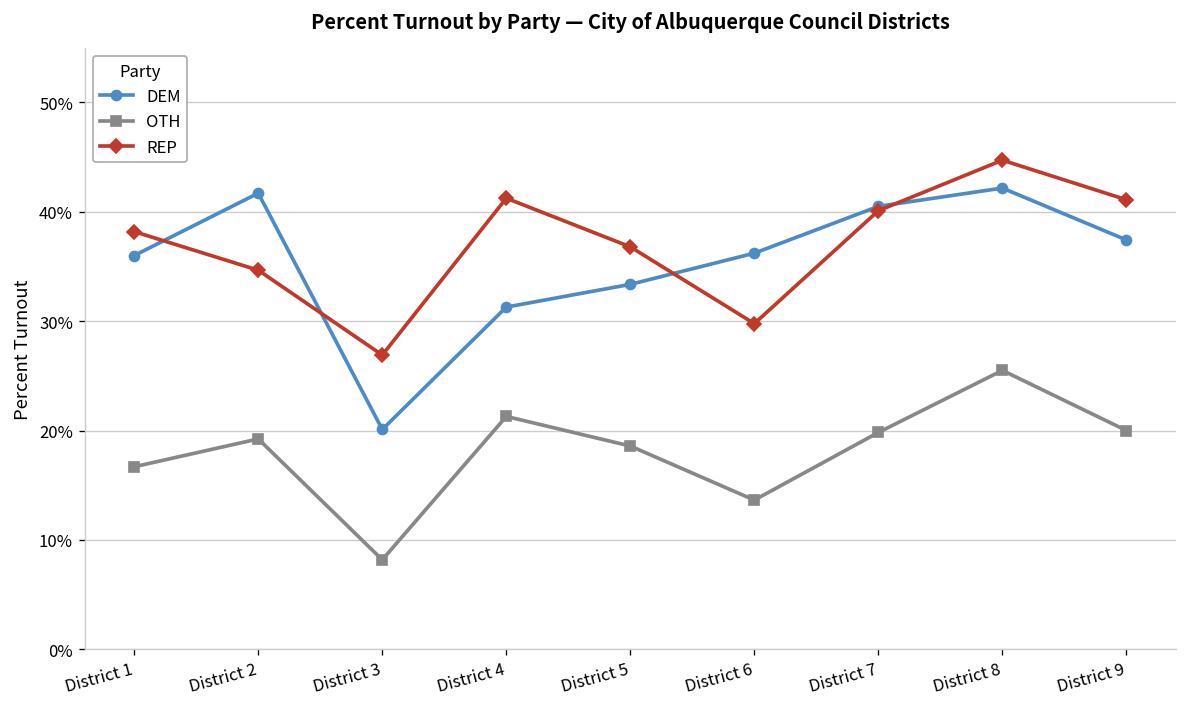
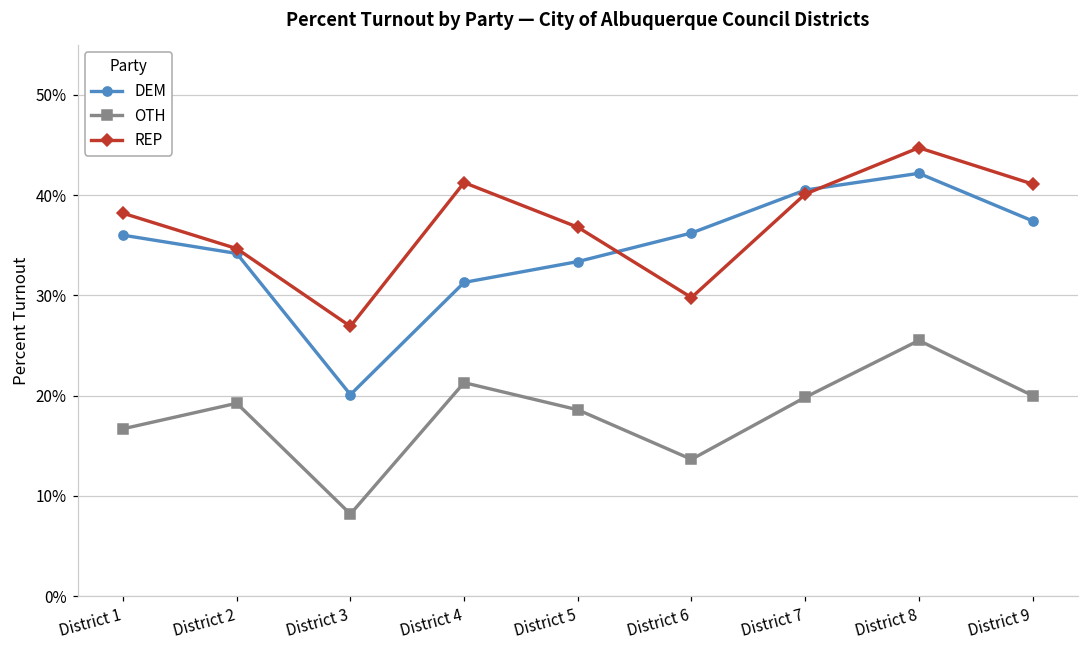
  {
    "DEM": {
      "District 1": "36%",
-     "District 2": "42%",
+     "District 2": "34%",
      "District 3": "20%",
      "District 4": "31%",
      "District 5": "33%",
      "District 6": "36%",
      "District 7": "41%",
      "District 8": "42%",
      "District 9": "37%"
    },
    "OTH": {
      "District 1": "17%",
      "District 2": "19%",
      "District 3": "8%",
      "District 4": "21%",
      "District 5": "19%",
      "District 6": "14%",
      "District 7": "20%",
      "District 8": "26%",
      "District 9": "20%"
    },
    "REP": {
      "District 1": "38%",
      "District 2": "35%",
      "District 3": "27%",
      "District 4": "41%",
      "District 5": "37%",
      "District 6": "30%",
      "District 7": "40%",
      "District 8": "45%",
      "District 9": "41%"
    }
  }
